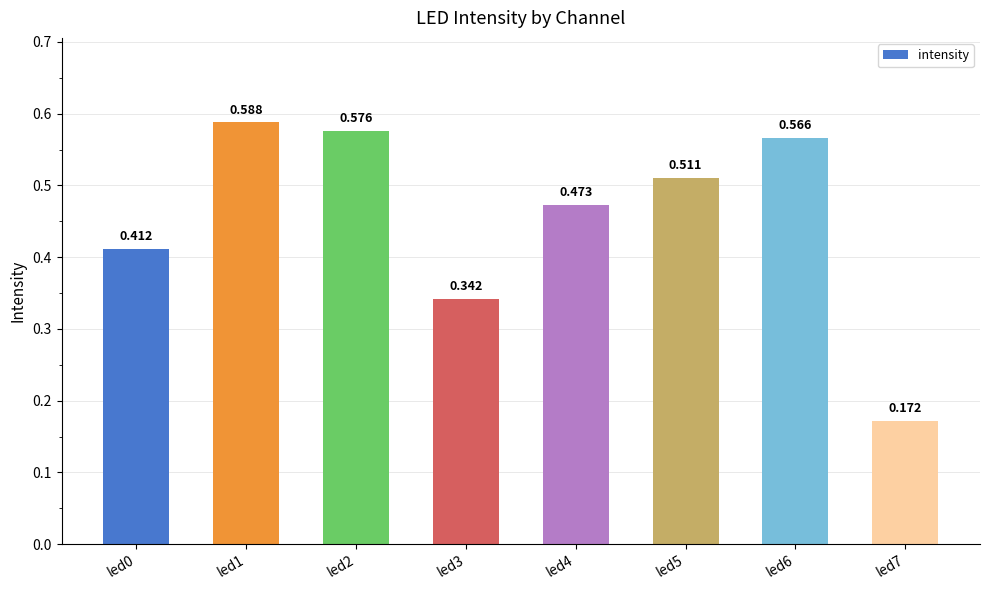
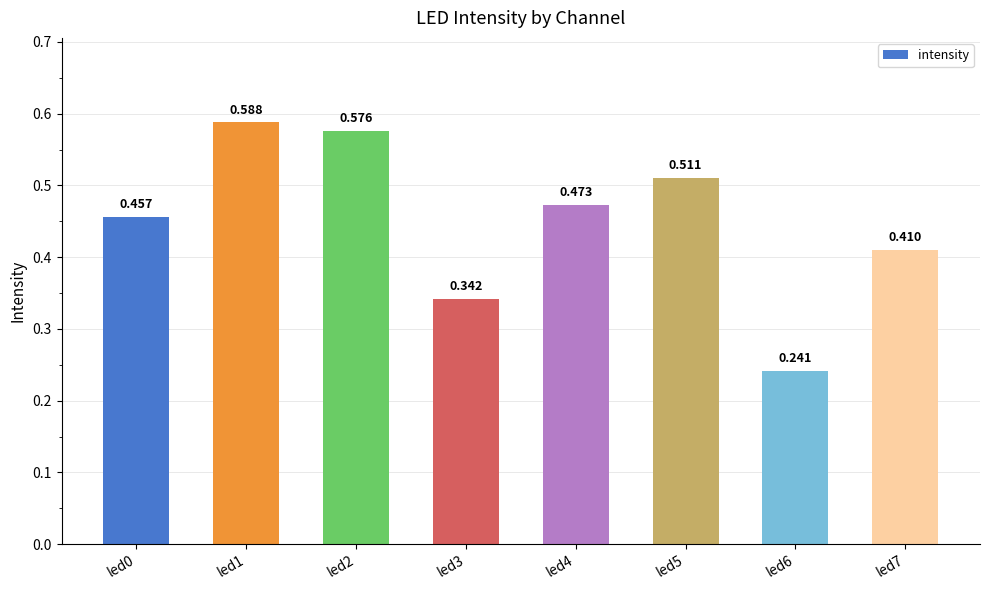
  {
-   "led0": 0.412,
+   "led0": 0.457,
    "led1": 0.588,
    "led2": 0.576,
    "led3": 0.342,
    "led4": 0.473,
    "led5": 0.511,
-   "led6": 0.566,
-   "led7": 0.172
+   "led6": 0.241,
+   "led7": 0.410
  }
